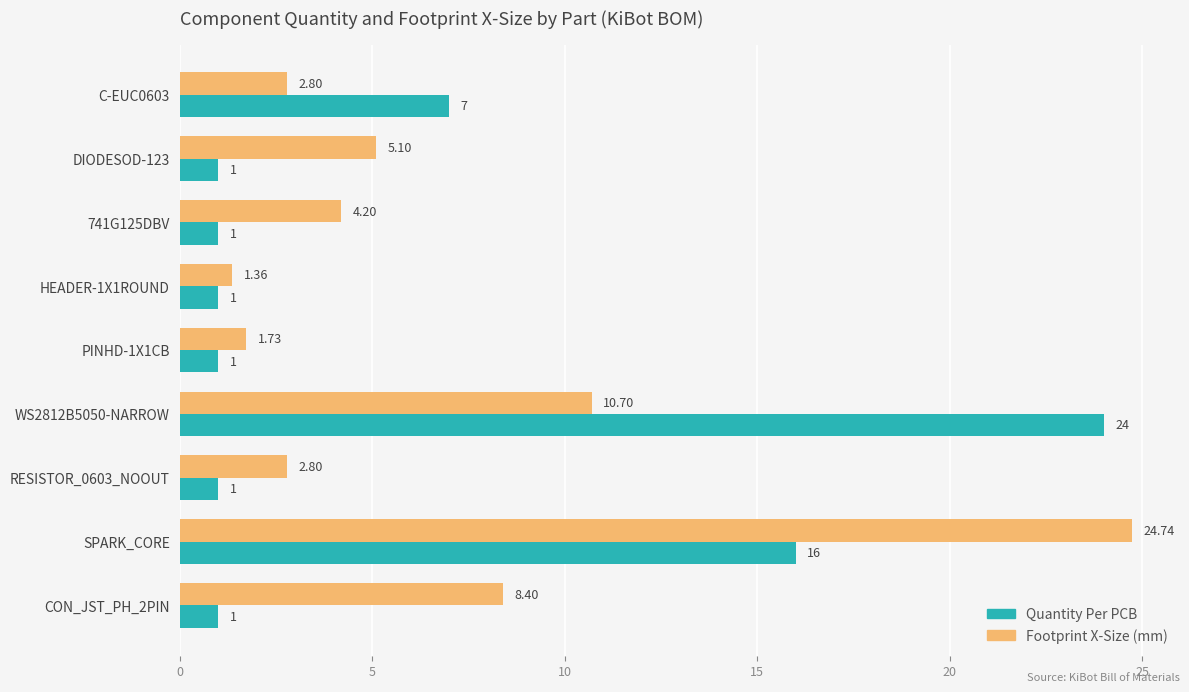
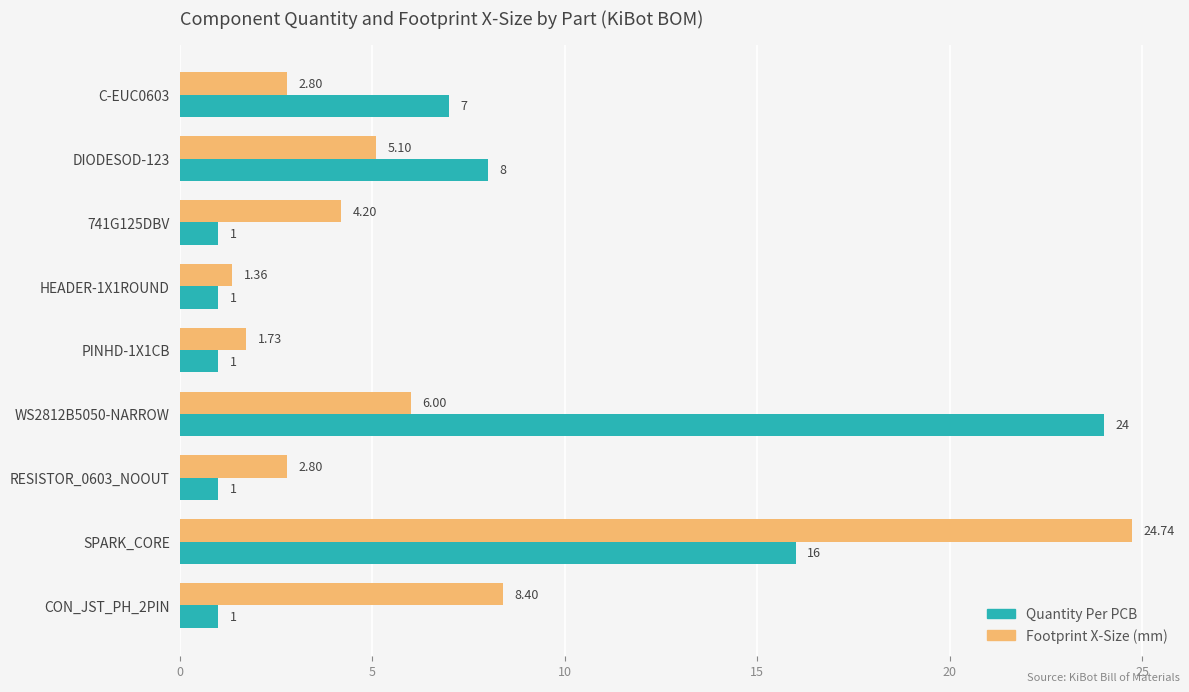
  {
    "Quantity Per PCB": {
      "C-EUC0603": 7,
-     "DIODESOD-123": 1,
+     "DIODESOD-123": 8,
      "741G125DBV": 1,
      "HEADER-1X1ROUND": 1,
      "PINHD-1X1CB": 1,
      "WS2812B5050-NARROW": 24,
      "RESISTOR_0603_NOOUT": 1,
      "SPARK_CORE": 16,
      "CON_JST_PH_2PIN": 1
    },
    "Footprint X-Size (mm)": {
      "C-EUC0603": 2.80,
      "DIODESOD-123": 5.10,
      "741G125DBV": 4.20,
      "HEADER-1X1ROUND": 1.36,
      "PINHD-1X1CB": 1.73,
-     "WS2812B5050-NARROW": 10.70,
+     "WS2812B5050-NARROW": 6.00,
      "RESISTOR_0603_NOOUT": 2.80,
      "SPARK_CORE": 24.74,
      "CON_JST_PH_2PIN": 8.40
    }
  }
